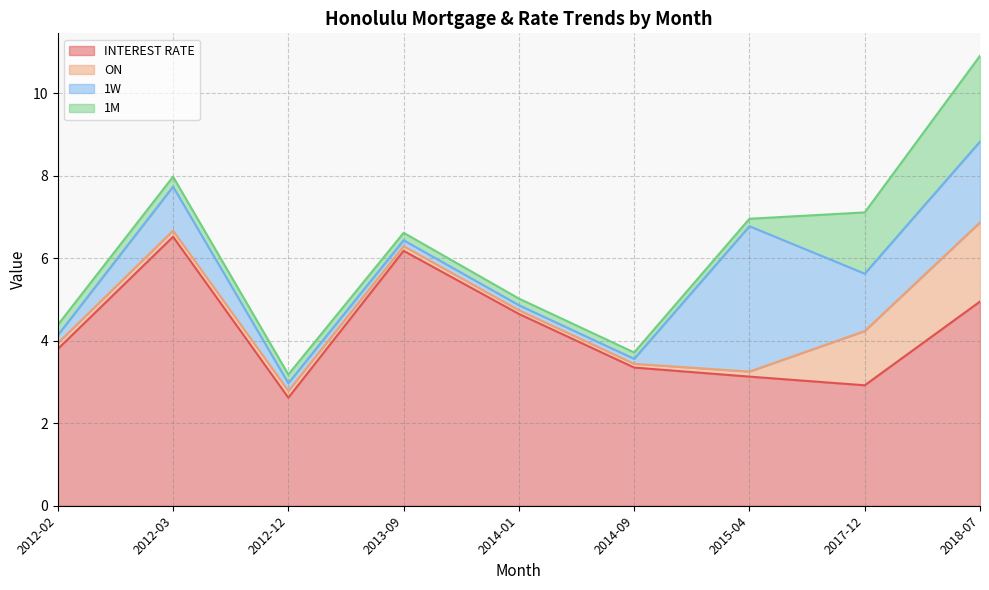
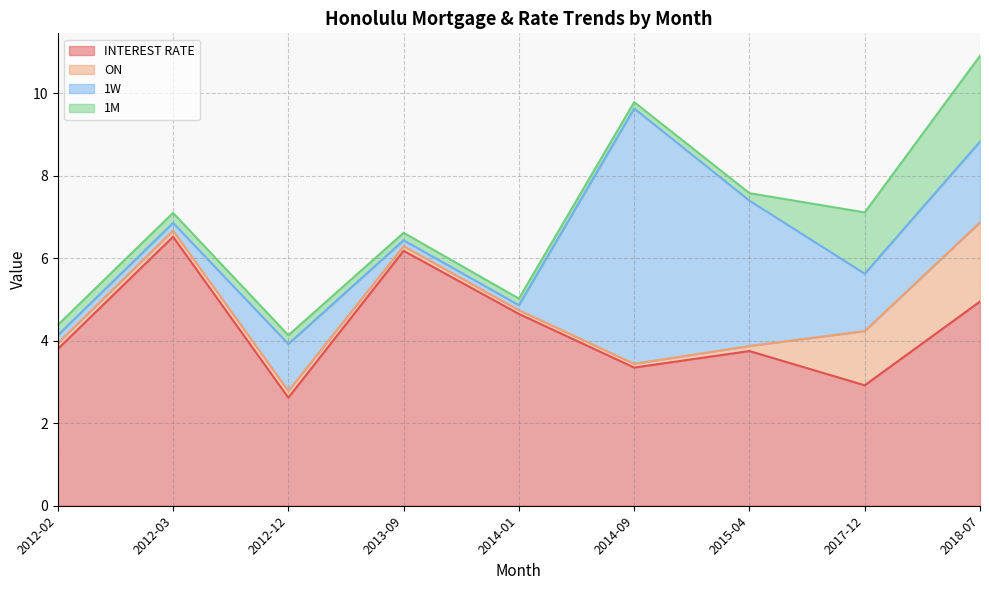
  {
    "INTEREST RATE": {
      "2012-02": 3.8,
      "2012-03": 6.5,
      "2012-12": 2.6,
      "2013-09": 6.2,
      "2014-01": 4.7,
      "2014-09": 3.4,
-     "2015-04": 3.1,
+     "2015-04": 3.8,
      "2017-12": 2.9,
      "2018-07": 5.0
    },
    "ON": {
      "2012-02": 0.1,
      "2012-03": 0.1,
      "2012-12": 0.2,
      "2013-09": 0.1,
      "2014-01": 0.1,
      "2014-09": 0.1,
      "2015-04": 0.1,
      "2017-12": 1.3,
      "2018-07": 1.9
    },
    "1W": {
      "2012-02": 0.2,
-     "2012-03": 1.1,
-     "2012-12": 0.2,
+     "2012-03": 0.2,
+     "2012-12": 1.1,
      "2013-09": 0.1,
      "2014-01": 0.1,
-     "2014-09": 0.1,
+     "2014-09": 6.2,
      "2015-04": 3.5,
      "2017-12": 1.4,
      "2018-07": 2.0
    },
    "1M": {
      "2012-02": 0.3,
      "2012-03": 0.2,
      "2012-12": 0.2,
      "2013-09": 0.2,
      "2014-01": 0.2,
      "2014-09": 0.2,
      "2015-04": 0.2,
      "2017-12": 1.5,
      "2018-07": 2.1
    }
  }
